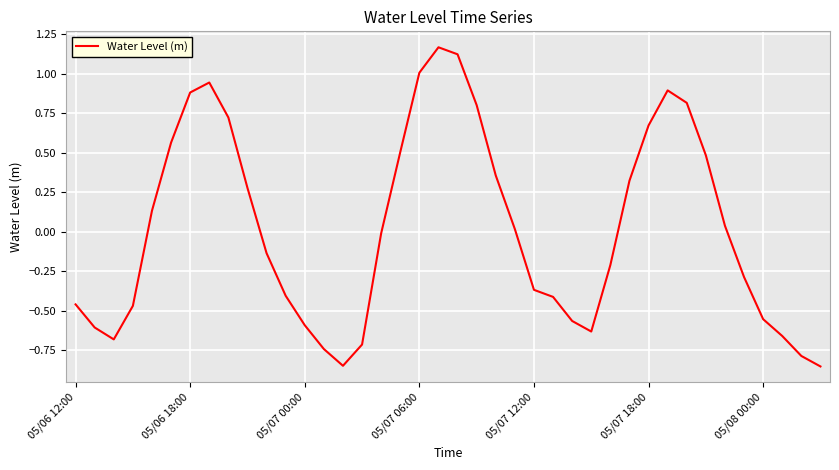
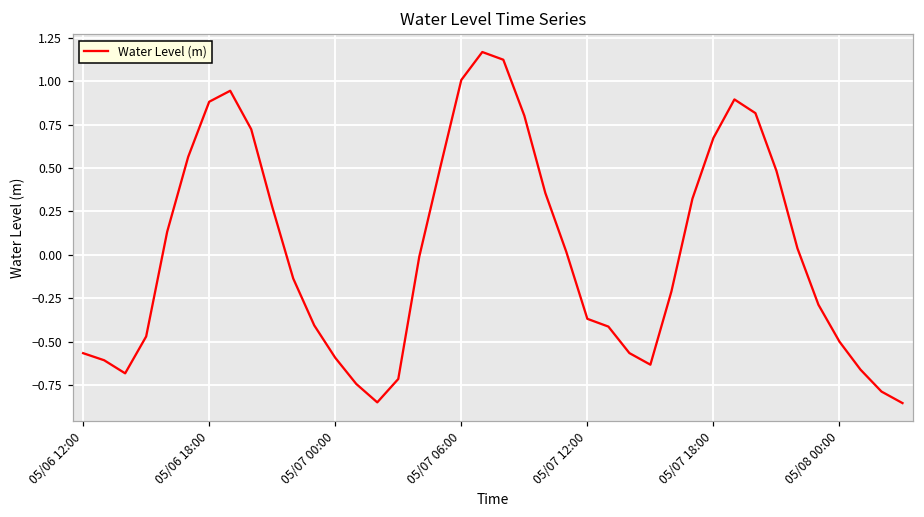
  {
-   "05/06 12:00": -0.46,
+   "05/06 12:00": -0.57,
    "05/06 18:00": 0.88,
    "05/07 00:00": -0.59,
    "05/07 06:00": 1.01,
    "05/07 12:00": -0.37,
    "05/07 18:00": 0.67,
-   "05/08 00:00": -0.55
+   "05/08 00:00": -0.50
  }
